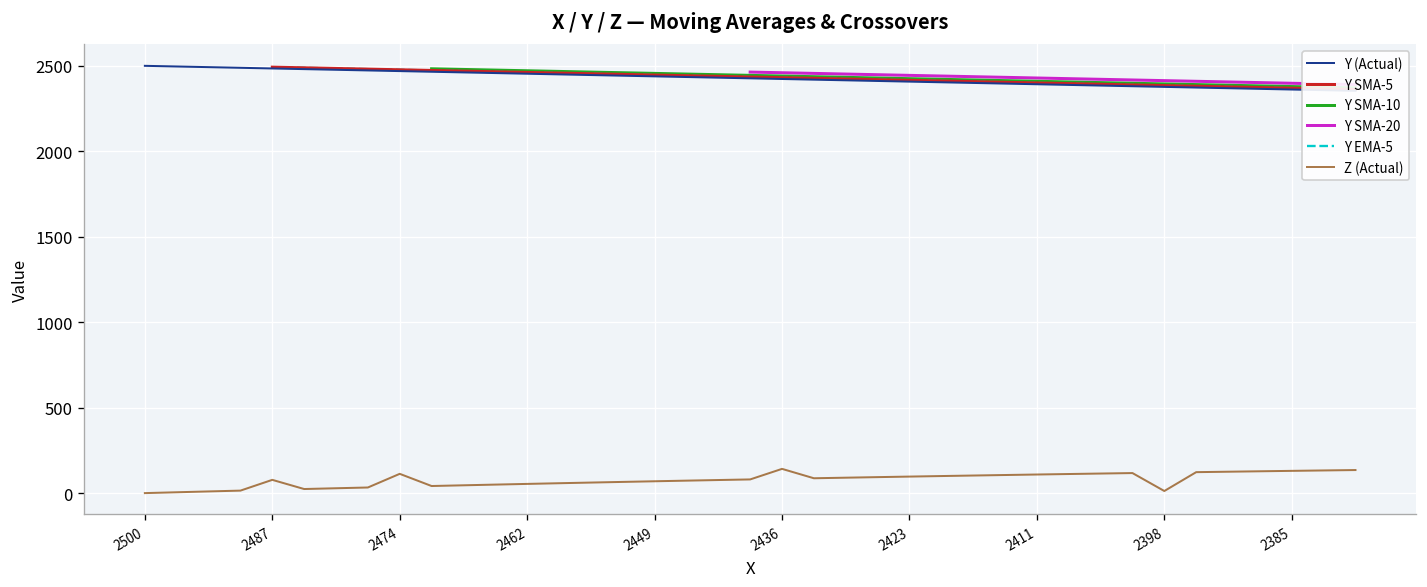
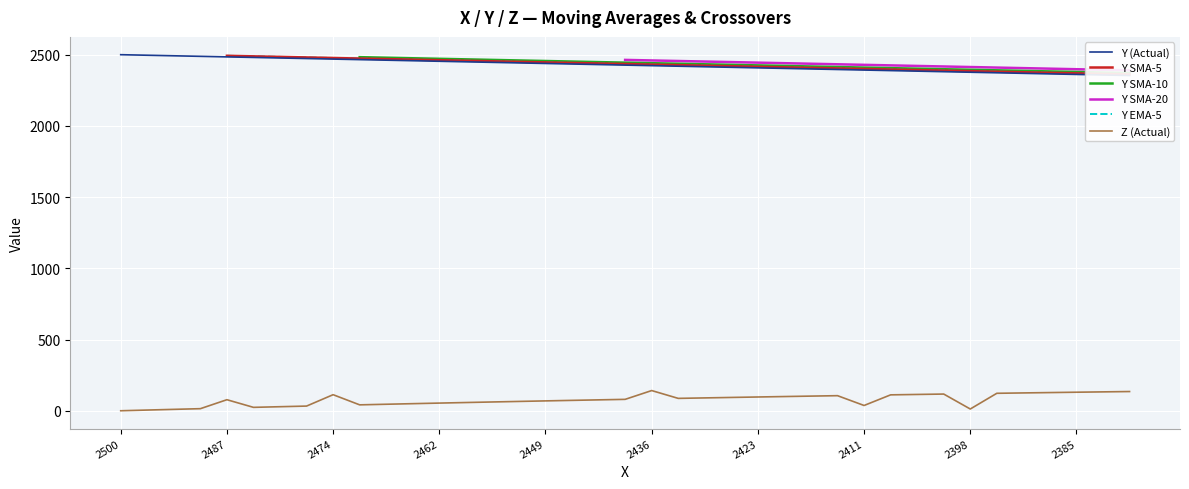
  {
    "Y (Actual)": {
      "2500": 2500
    },
    "Y SMA-20": {
      "2436": 2460,
      "2423": 2440,
      "2411": 2430,
      "2398": 2410,
      "2385": 2400
    },
    "Z (Actual)": {
      "2500": 0,
      "2487": 80,
      "2474": 110,
      "2462": 50,
      "2449": 70,
      "2436": 140,
      "2423": 100,
-     "2411": 110,
+     "2411": 40,
      "2398": 10,
      "2385": 130
    }
  }
